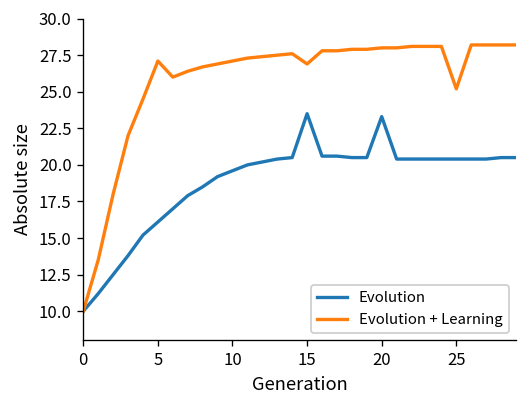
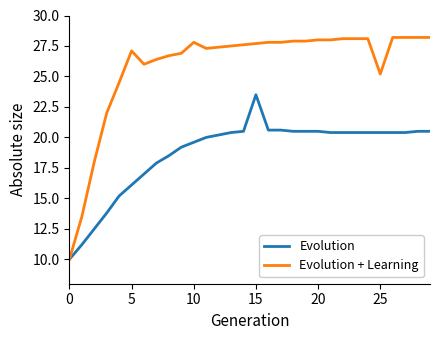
  {
    "Evolution": {
      "5": 16.1,
      "10": 19.6,
      "15": 23.5,
-     "20": 23.3,
+     "20": 20.5,
      "25": 20.4
    },
    "Evolution + Learning": {
      "5": 27.1,
-     "10": 27.1,
-     "15": 26.9,
+     "10": 27.8,
+     "15": 27.7,
      "20": 28.0,
      "25": 25.2
    }
  }
